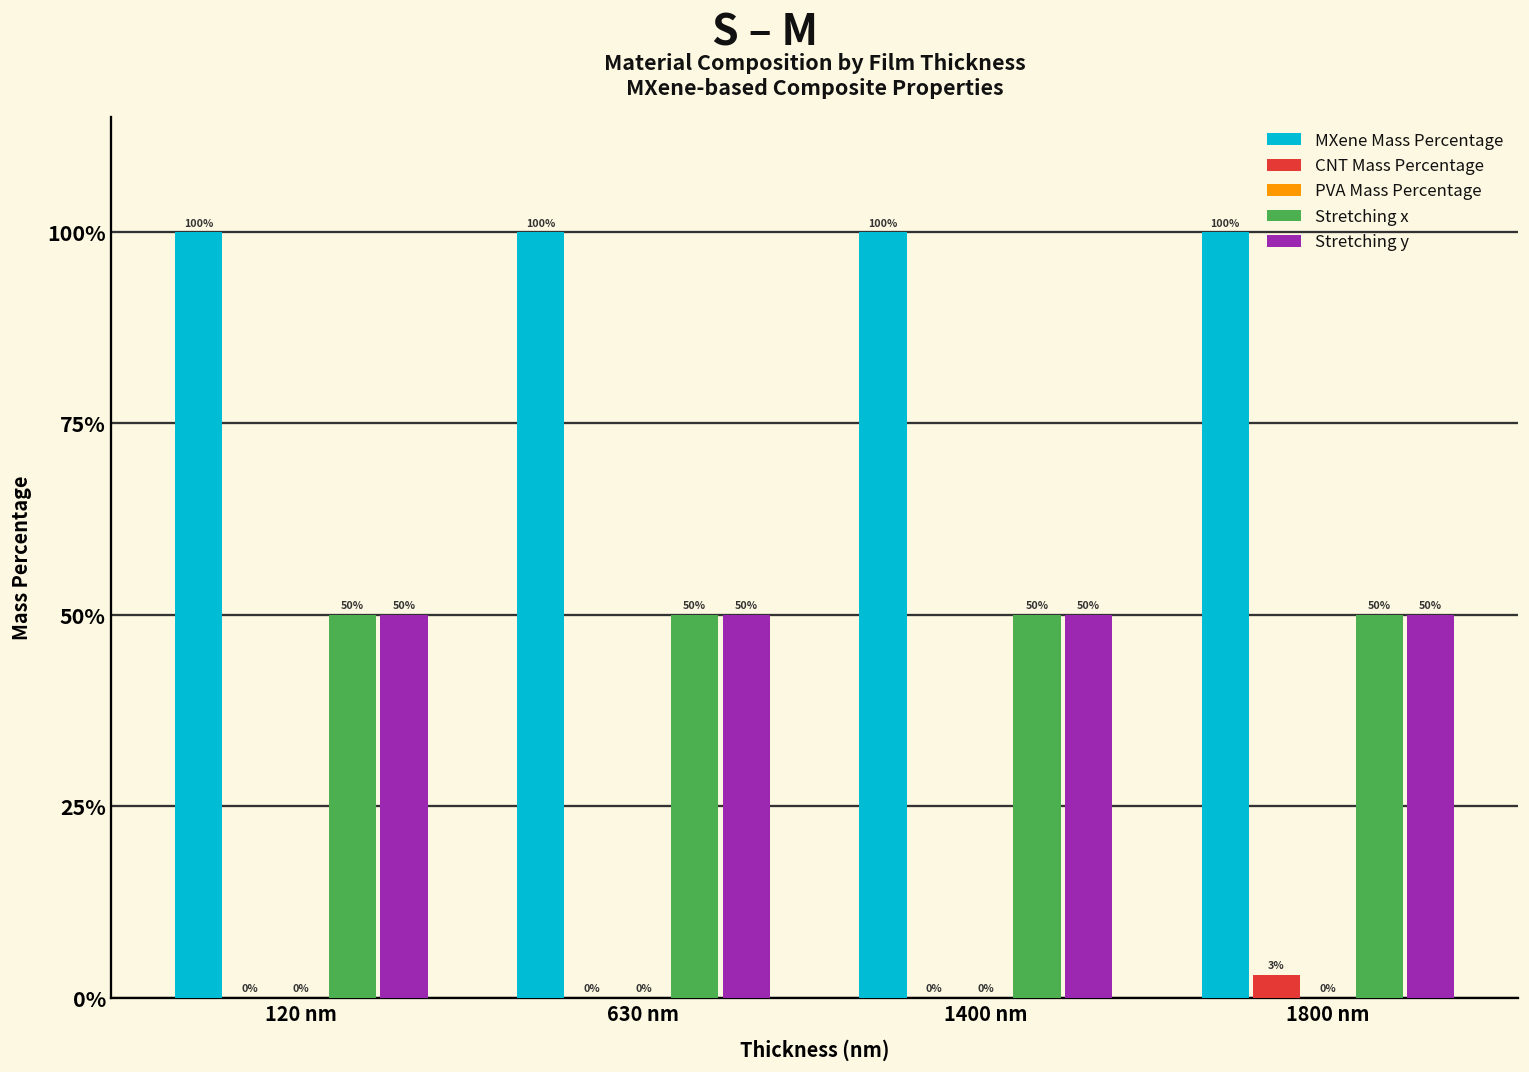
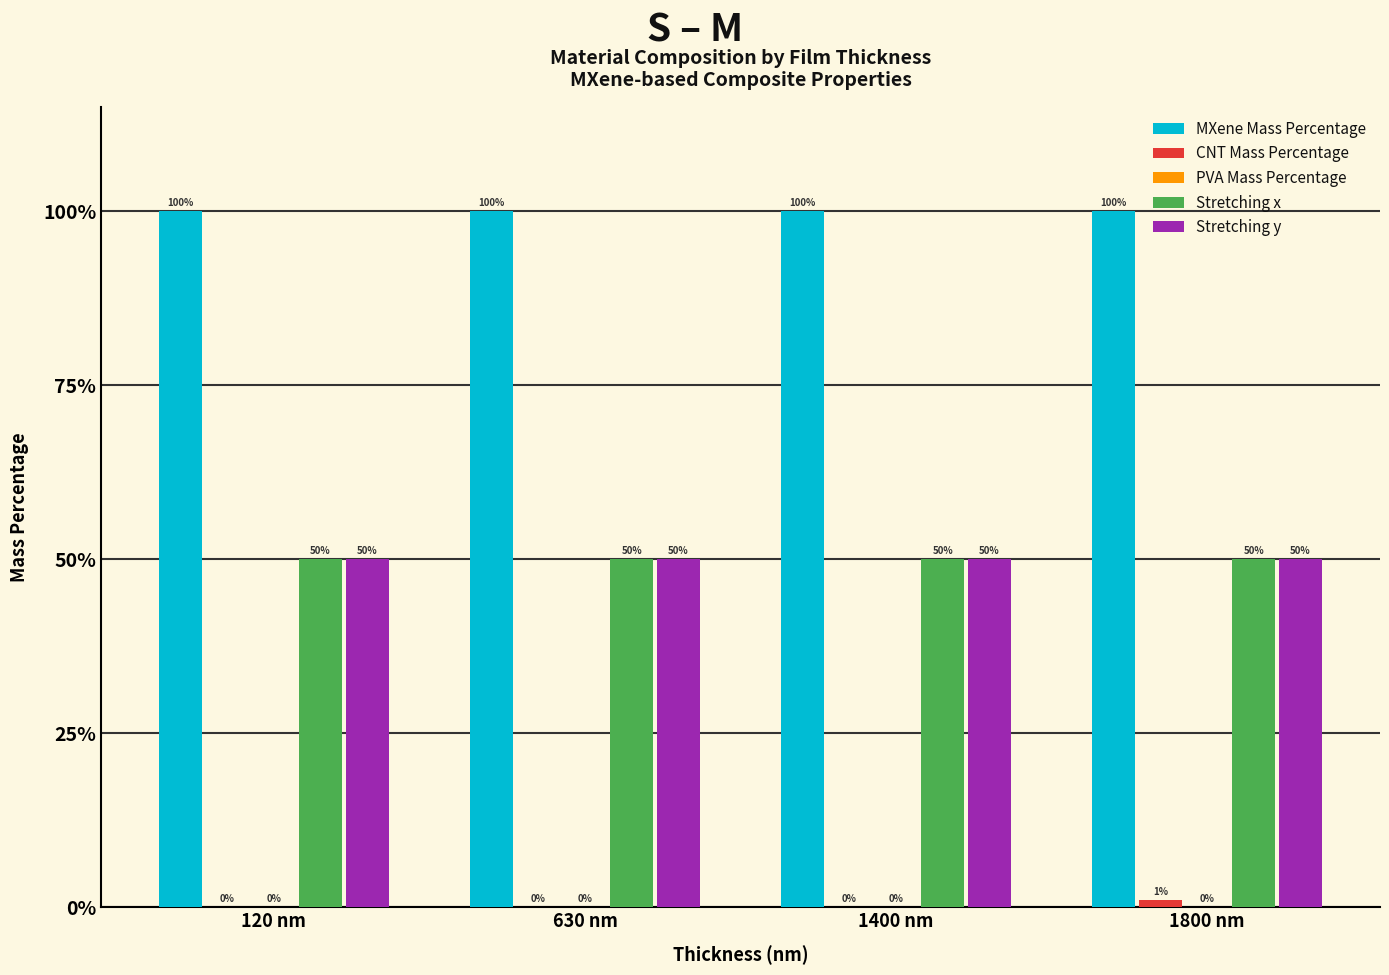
  {
    "MXene Mass Percentage": {
      "120 nm": "100%",
      "630 nm": "100%",
      "1400 nm": "100%",
      "1800 nm": "100%"
    },
    "CNT Mass Percentage": {
      "120 nm": "0%",
      "630 nm": "0%",
      "1400 nm": "0%",
-     "1800 nm": "3%"
+     "1800 nm": "1%"
    },
    "PVA Mass Percentage": {
      "120 nm": "0%",
      "630 nm": "0%",
      "1400 nm": "0%",
      "1800 nm": "0%"
    },
    "Stretching x": {
      "120 nm": "50%",
      "630 nm": "50%",
      "1400 nm": "50%",
      "1800 nm": "50%"
    },
    "Stretching y": {
      "120 nm": "50%",
      "630 nm": "50%",
      "1400 nm": "50%",
      "1800 nm": "50%"
    }
  }
